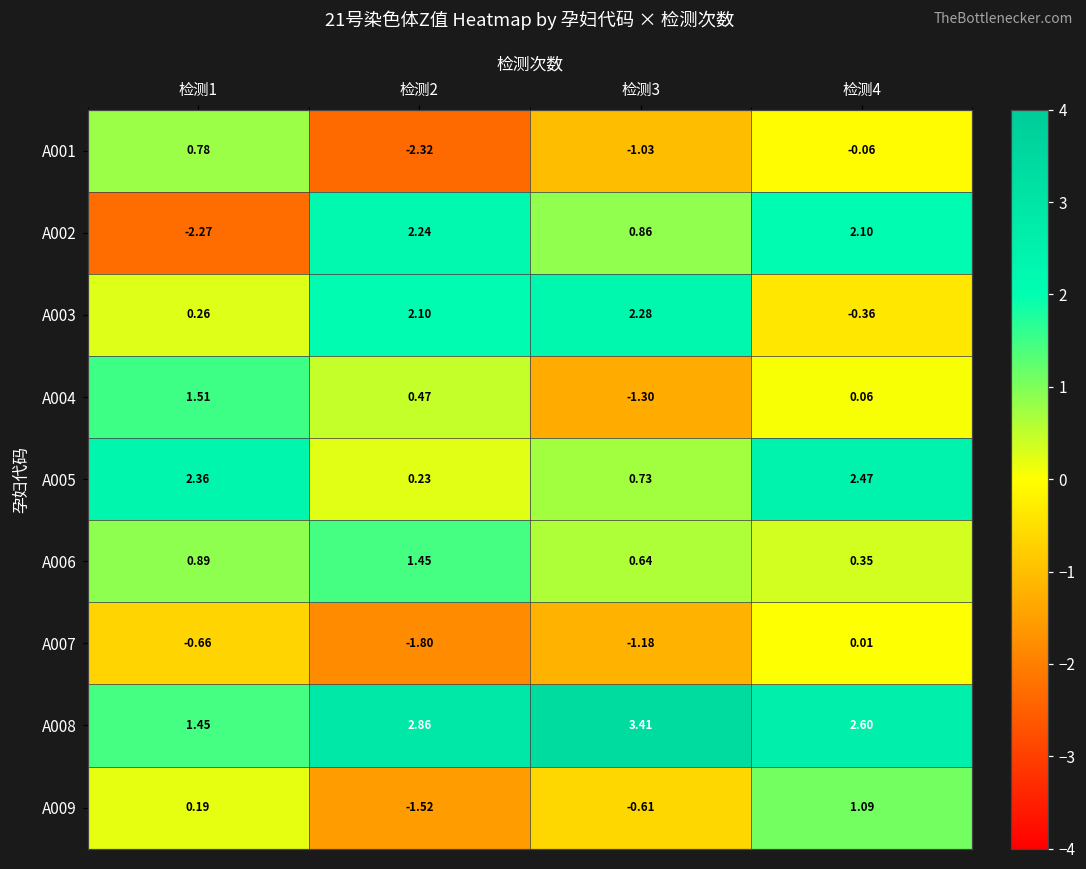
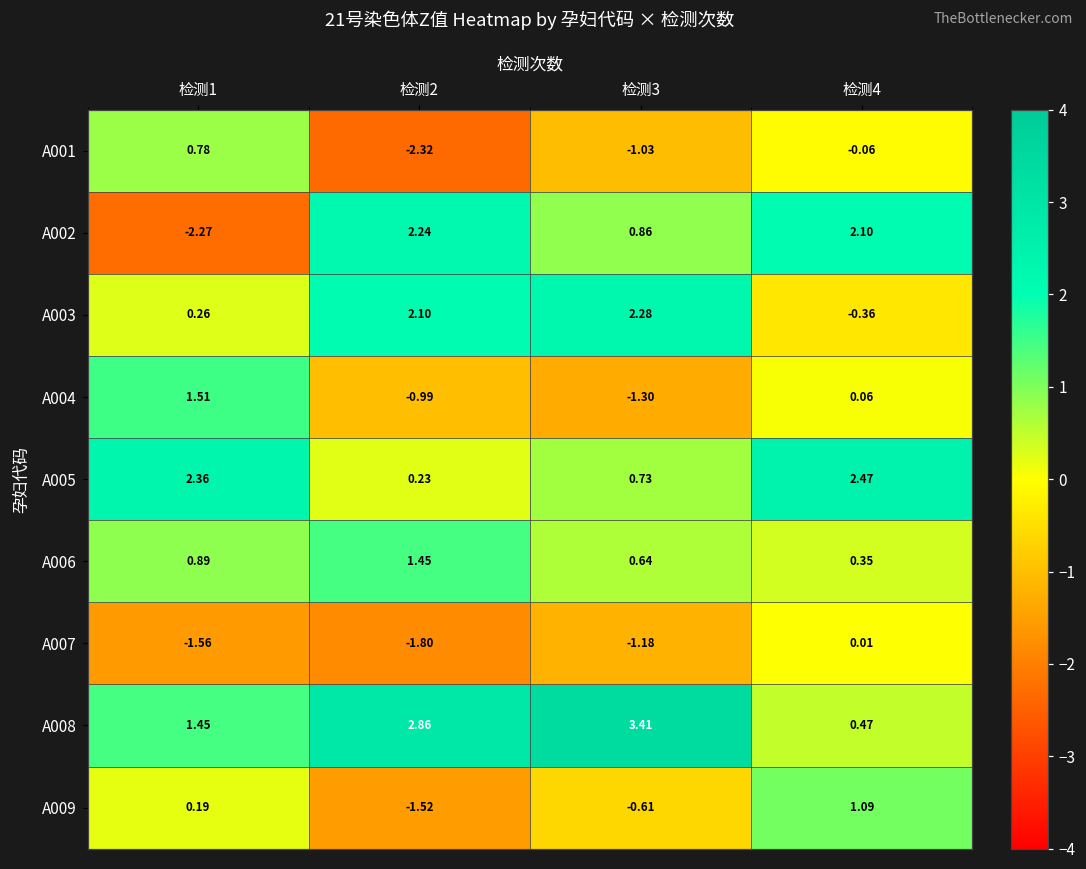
  {
    "A001": {
      "检测1": 0.78,
      "检测2": -2.32,
      "检测3": -1.03,
      "检测4": -0.06
    },
    "A002": {
      "检测1": -2.27,
      "检测2": 2.24,
      "检测3": 0.86,
      "检测4": 2.10
    },
    "A003": {
      "检测1": 0.26,
      "检测2": 2.10,
      "检测3": 2.28,
      "检测4": -0.36
    },
    "A004": {
      "检测1": 1.51,
-     "检测2": 0.47,
+     "检测2": -0.99,
      "检测3": -1.30,
      "检测4": 0.06
    },
    "A005": {
      "检测1": 2.36,
      "检测2": 0.23,
      "检测3": 0.73,
      "检测4": 2.47
    },
    "A006": {
      "检测1": 0.89,
      "检测2": 1.45,
      "检测3": 0.64,
      "检测4": 0.35
    },
    "A007": {
-     "检测1": -0.66,
+     "检测1": -1.56,
      "检测2": -1.80,
      "检测3": -1.18,
      "检测4": 0.01
    },
    "A008": {
      "检测1": 1.45,
      "检测2": 2.86,
      "检测3": 3.41,
-     "检测4": 2.60
+     "检测4": 0.47
    },
    "A009": {
      "检测1": 0.19,
      "检测2": -1.52,
      "检测3": -0.61,
      "检测4": 1.09
    }
  }
